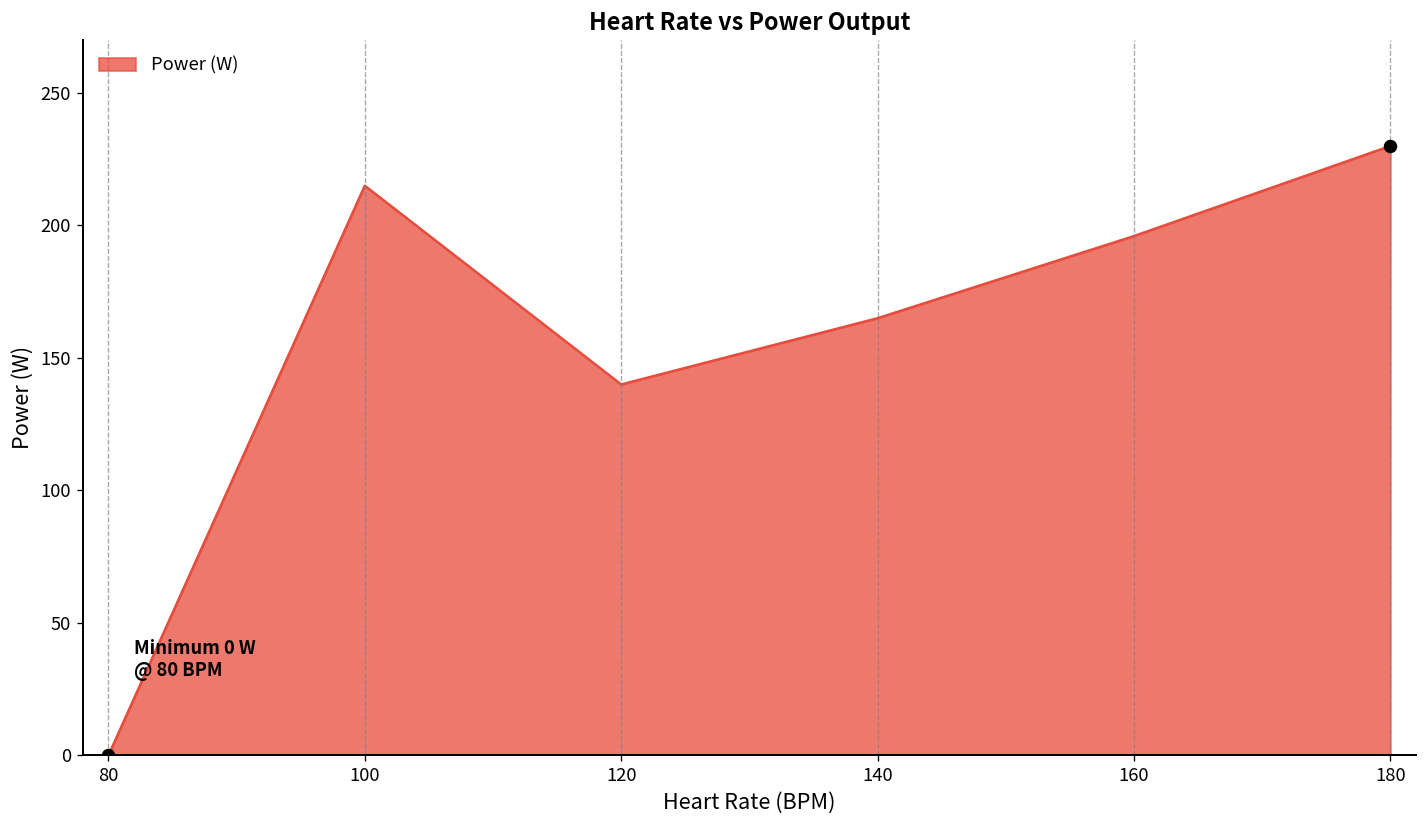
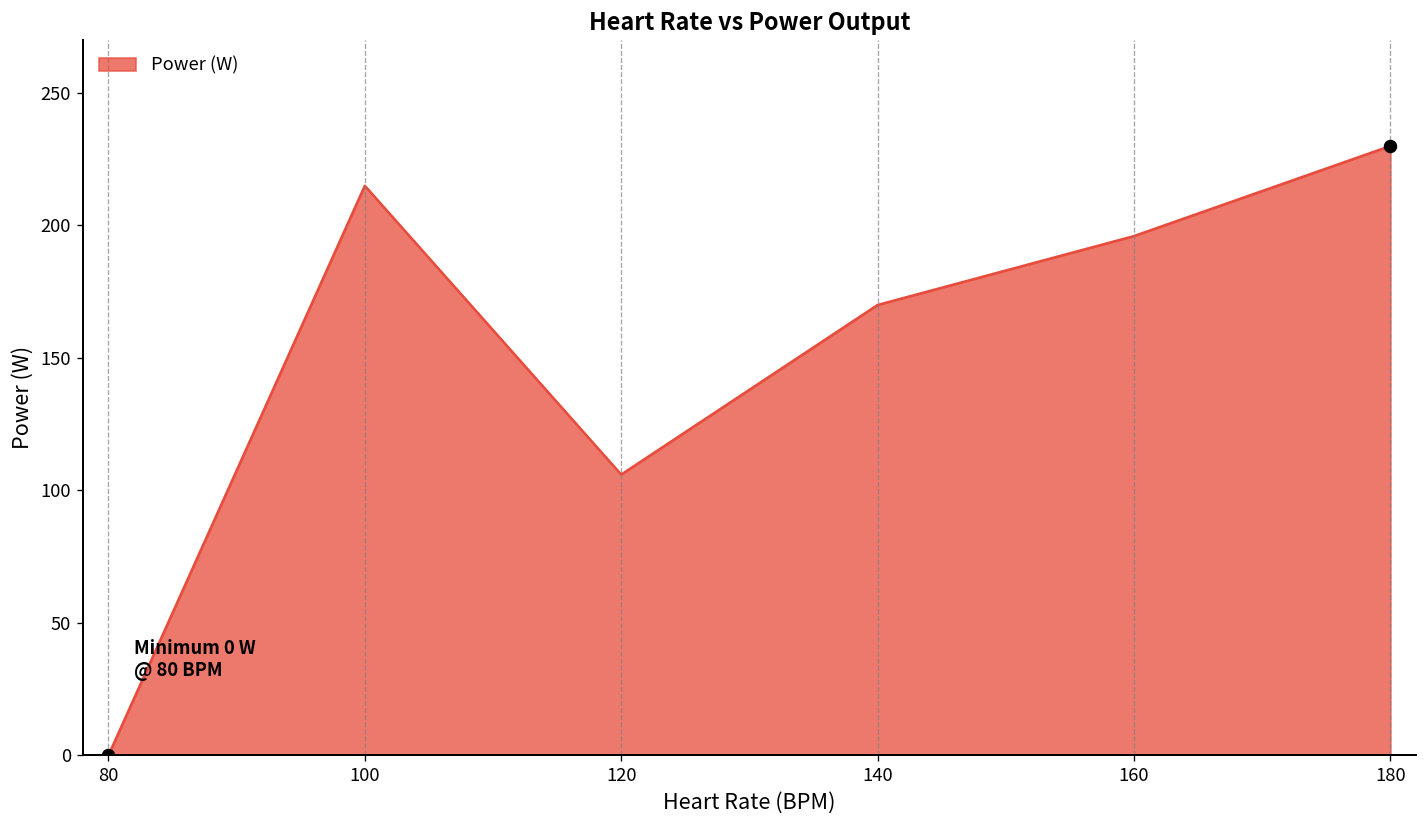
  {
    "Power (W)": {
      "100": 215,
-     "120": 140,
-     "140": 165,
+     "120": 106,
+     "140": 170,
      "160": 196
    }
  }
